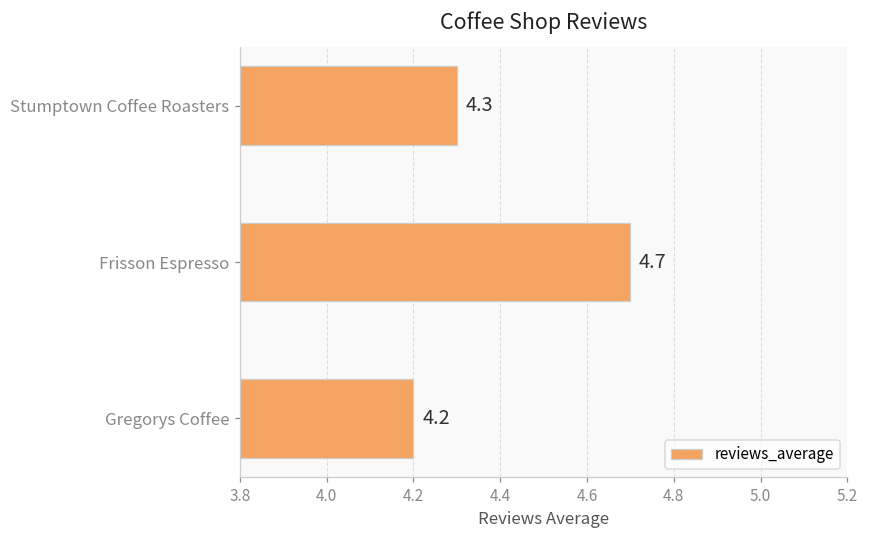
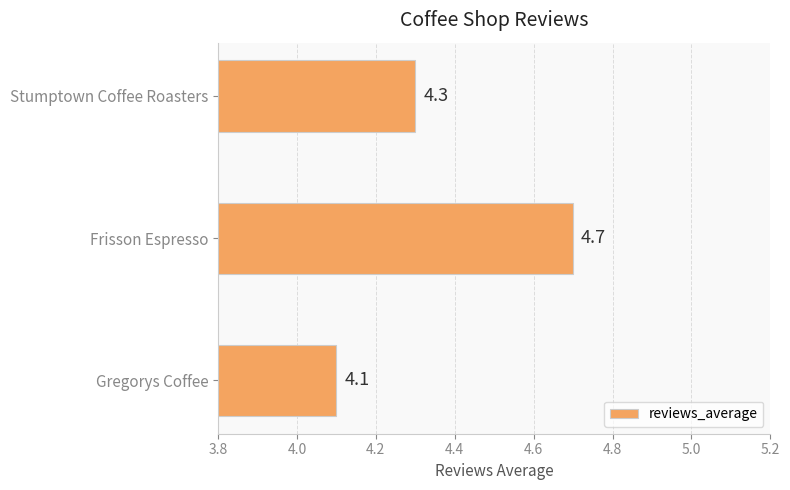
  {
    "Stumptown Coffee Roasters": 4.3,
    "Frisson Espresso": 4.7,
-   "Gregorys Coffee": 4.2
+   "Gregorys Coffee": 4.1
  }
